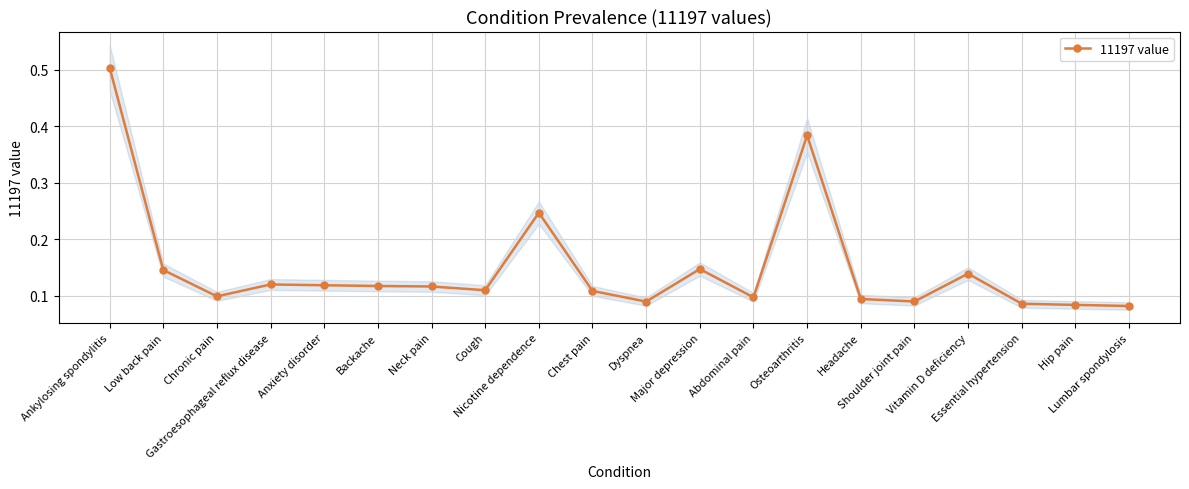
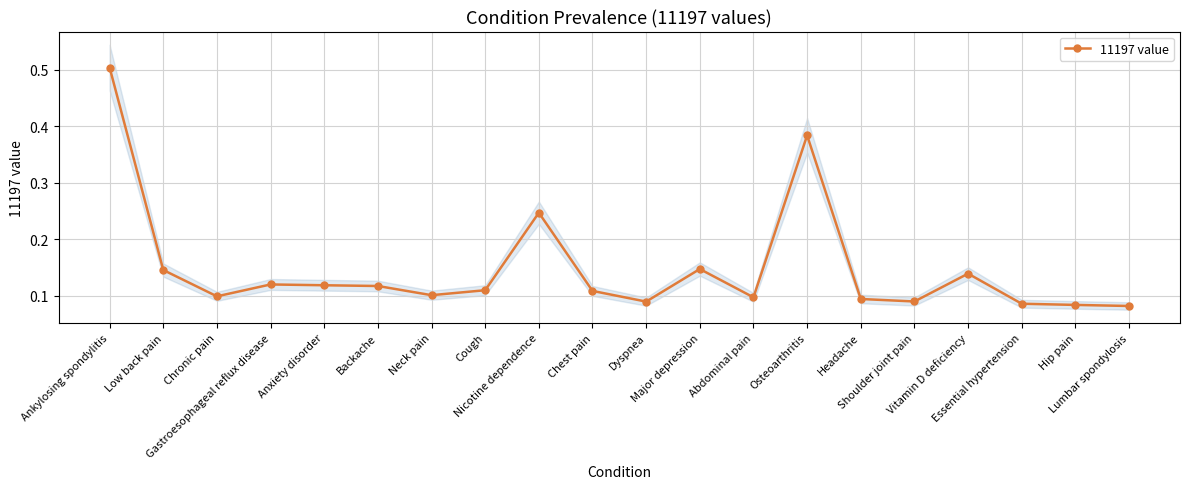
  {
    "11197 value": {
      "Ankylosing spondylitis": 0.50,
      "Low back pain": 0.15,
      "Chronic pain": 0.10,
      "Gastroesophageal reflux disease": 0.12,
      "Anxiety disorder": 0.12,
      "Backache": 0.12,
-     "Neck pain": 0.12,
+     "Neck pain": 0.10,
      "Cough": 0.11,
      "Nicotine dependence": 0.25,
      "Chest pain": 0.11,
      "Dyspnea": 0.09,
      "Major depression": 0.15,
      "Abdominal pain": 0.10,
      "Osteoarthritis": 0.38,
      "Headache": 0.09,
      "Shoulder joint pain": 0.09,
      "Vitamin D deficiency": 0.14,
      "Essential hypertension": 0.09,
      "Hip pain": 0.08,
      "Lumbar spondylosis": 0.08
    }
  }
